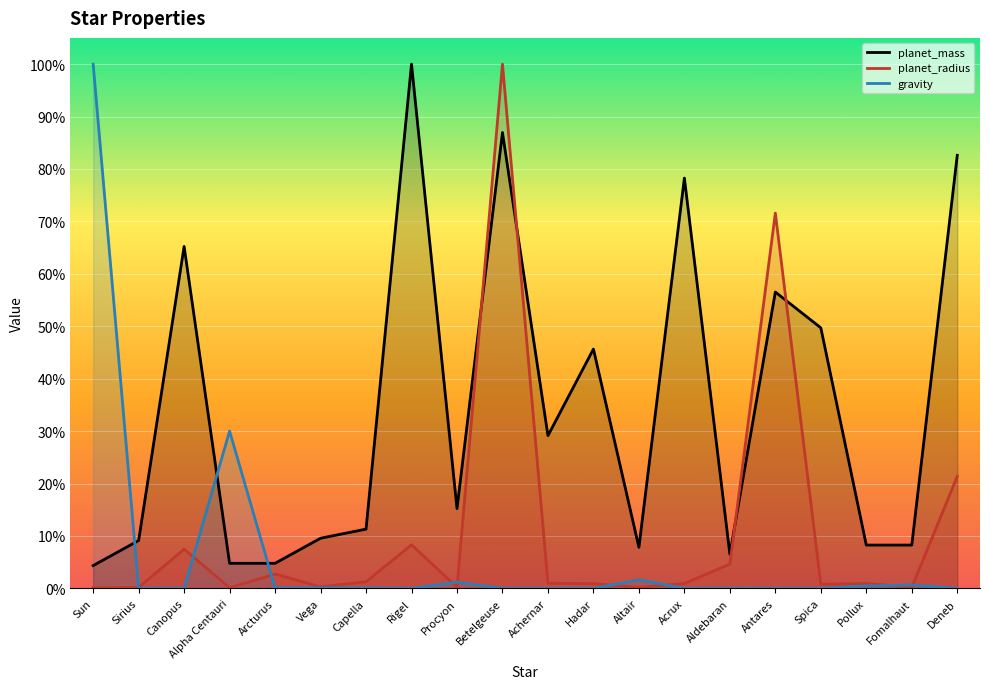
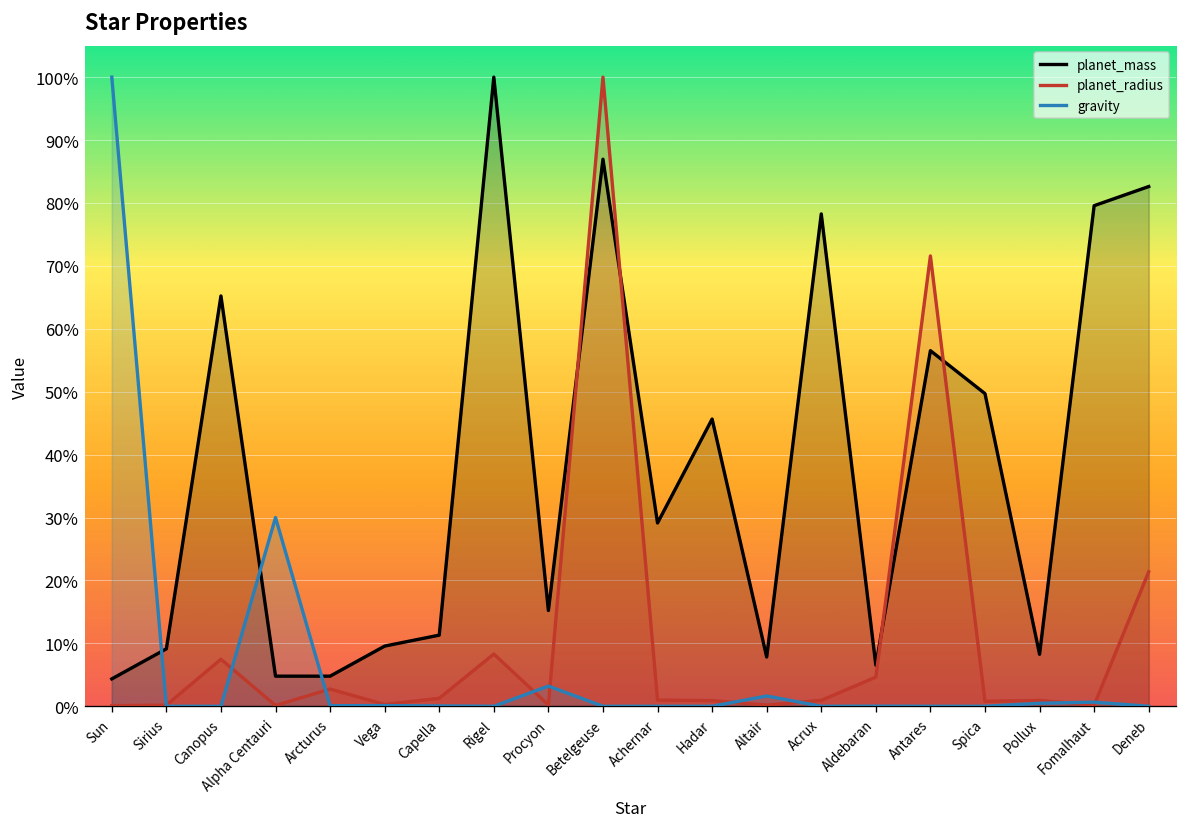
  {
    "planet_mass": {
      "Sun": "4%",
      "Sirius": "9%",
      "Canopus": "65%",
      "Alpha Centauri": "5%",
      "Arcturus": "5%",
      "Vega": "10%",
      "Capella": "11%",
      "Rigel": "100%",
      "Procyon": "15%",
      "Betelgeuse": "87%",
      "Achernar": "29%",
      "Hadar": "46%",
      "Altair": "8%",
      "Acrux": "78%",
      "Aldebaran": "7%",
      "Antares": "57%",
      "Spica": "50%",
      "Pollux": "8%",
-     "Fomalhaut": "8%",
+     "Fomalhaut": "80%",
      "Deneb": "83%"
    },
    "planet_radius": {
      "Sun": "0%",
      "Canopus": "7%",
      "Alpha Centauri": "0%",
      "Arcturus": "3%",
      "Capella": "1%",
      "Rigel": "8%",
      "Procyon": "0%",
      "Betelgeuse": "100%",
      "Achernar": "1%",
      "Hadar": "1%",
      "Altair": "0%",
      "Acrux": "1%",
      "Aldebaran": "5%",
      "Antares": "72%",
      "Spica": "1%",
      "Deneb": "21%"
    },
    "gravity": {
      "Sun": "100%",
      "Canopus": "0%",
      "Alpha Centauri": "30%",
      "Arcturus": "0%",
      "Capella": "0%",
      "Rigel": "0%",
-     "Procyon": "1%",
+     "Procyon": "3%",
      "Betelgeuse": "0%",
      "Achernar": "0%",
      "Hadar": "0%",
      "Altair": "2%",
      "Acrux": "0%",
      "Aldebaran": "0%",
      "Antares": "0%",
      "Spica": "0%",
      "Deneb": "0%"
    }
  }
